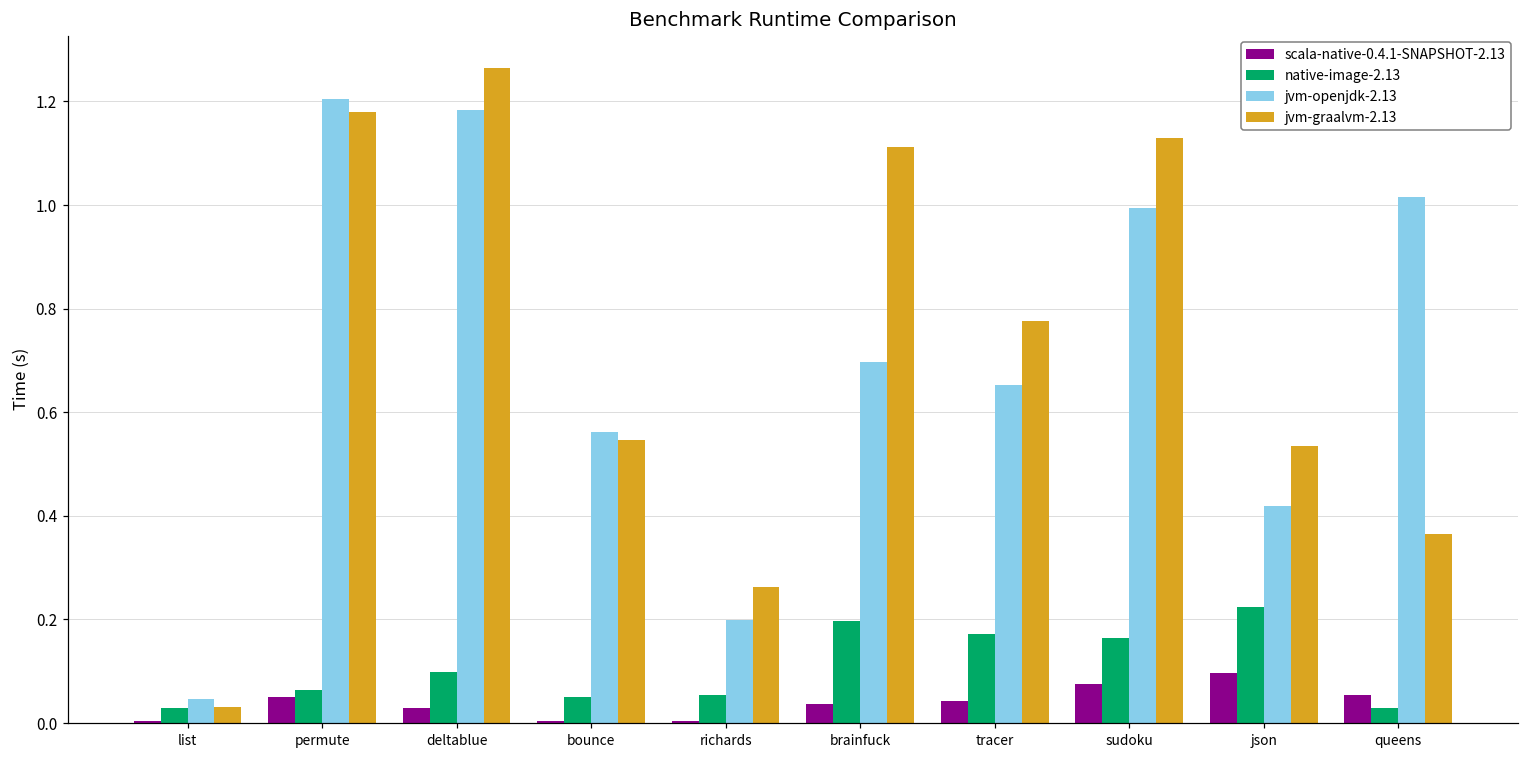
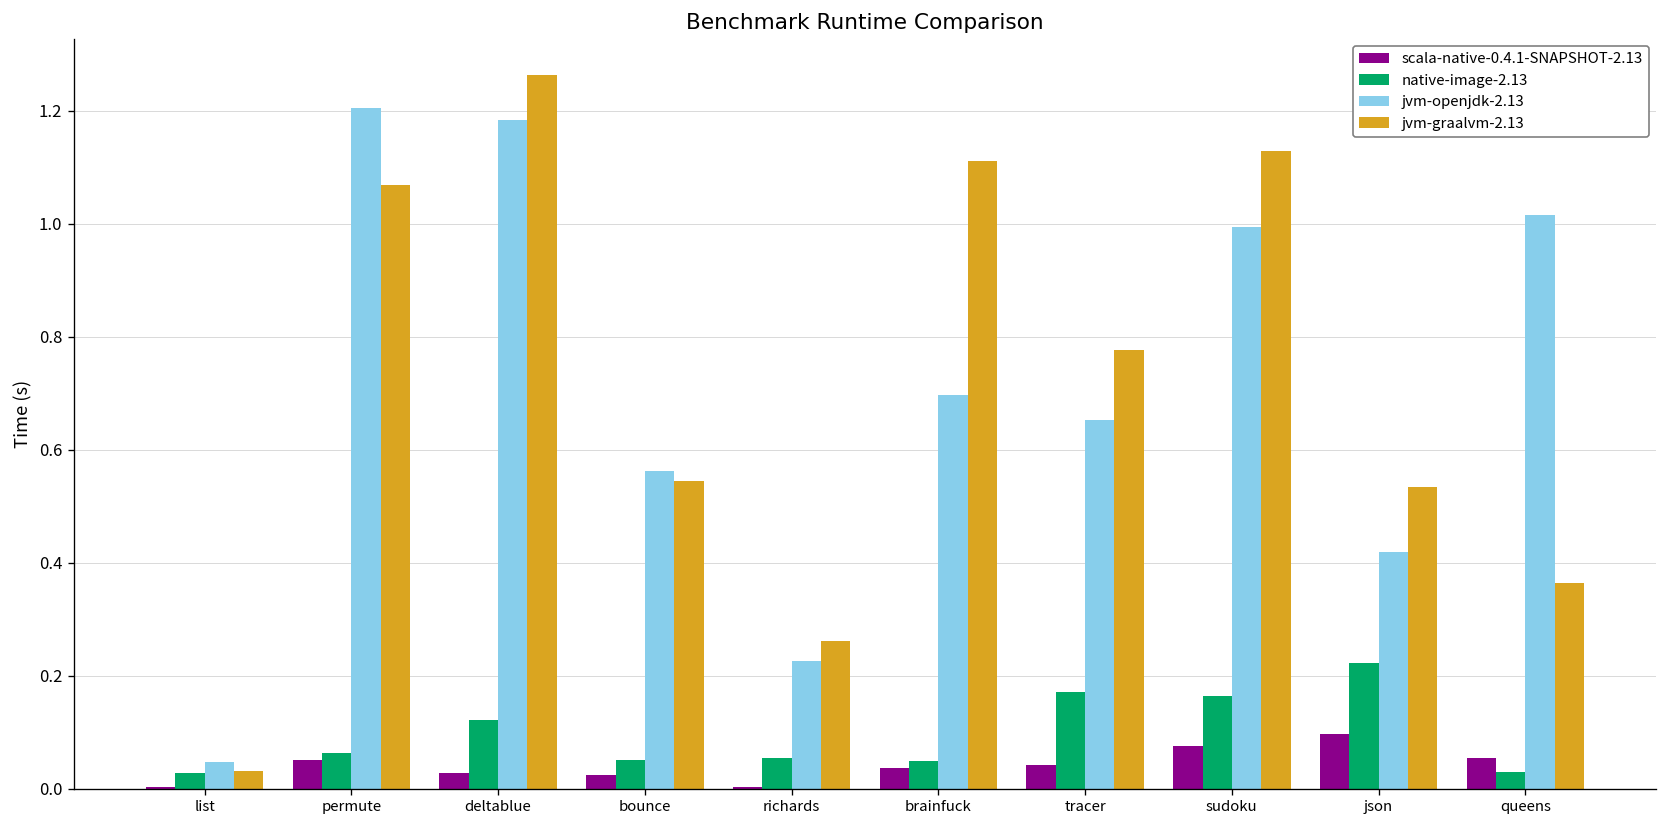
  {
    "scala-native-0.4.1-SNAPSHOT-2.13": {
      "permute": 0.05,
      "deltablue": 0.03,
-     "bounce": 0.00,
+     "bounce": 0.02,
      "brainfuck": 0.04,
      "tracer": 0.04,
      "sudoku": 0.08,
      "json": 0.10,
      "queens": 0.05
    },
    "native-image-2.13": {
      "list": 0.03,
      "permute": 0.06,
-     "deltablue": 0.10,
+     "deltablue": 0.12,
      "bounce": 0.05,
      "richards": 0.05,
-     "brainfuck": 0.20,
+     "brainfuck": 0.05,
      "tracer": 0.17,
      "sudoku": 0.16,
      "json": 0.22,
      "queens": 0.03
    },
    "jvm-openjdk-2.13": {
      "list": 0.05,
      "permute": 1.21,
      "deltablue": 1.18,
      "bounce": 0.56,
-     "richards": 0.20,
+     "richards": 0.23,
      "brainfuck": 0.70,
      "tracer": 0.65,
      "sudoku": 0.99,
      "json": 0.42,
      "queens": 1.02
    },
    "jvm-graalvm-2.13": {
      "list": 0.03,
-     "permute": 1.18,
+     "permute": 1.07,
      "deltablue": 1.26,
      "bounce": 0.55,
      "richards": 0.26,
      "brainfuck": 1.11,
      "tracer": 0.78,
      "sudoku": 1.13,
      "json": 0.53,
      "queens": 0.36
    }
  }
